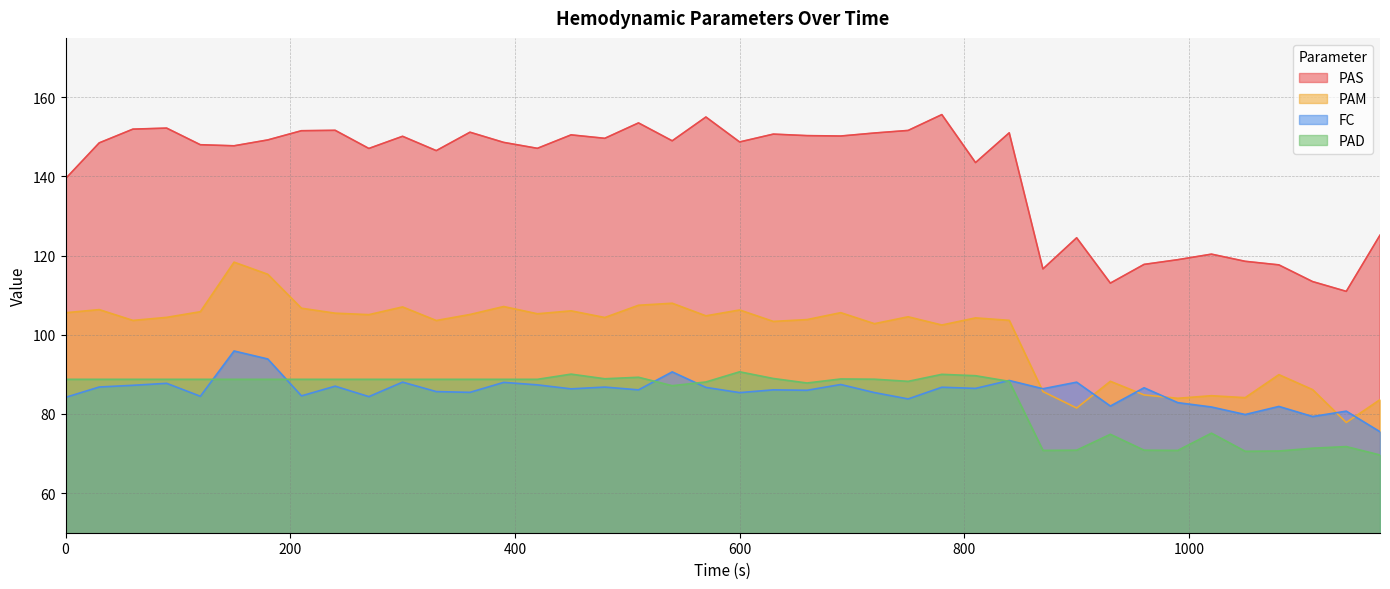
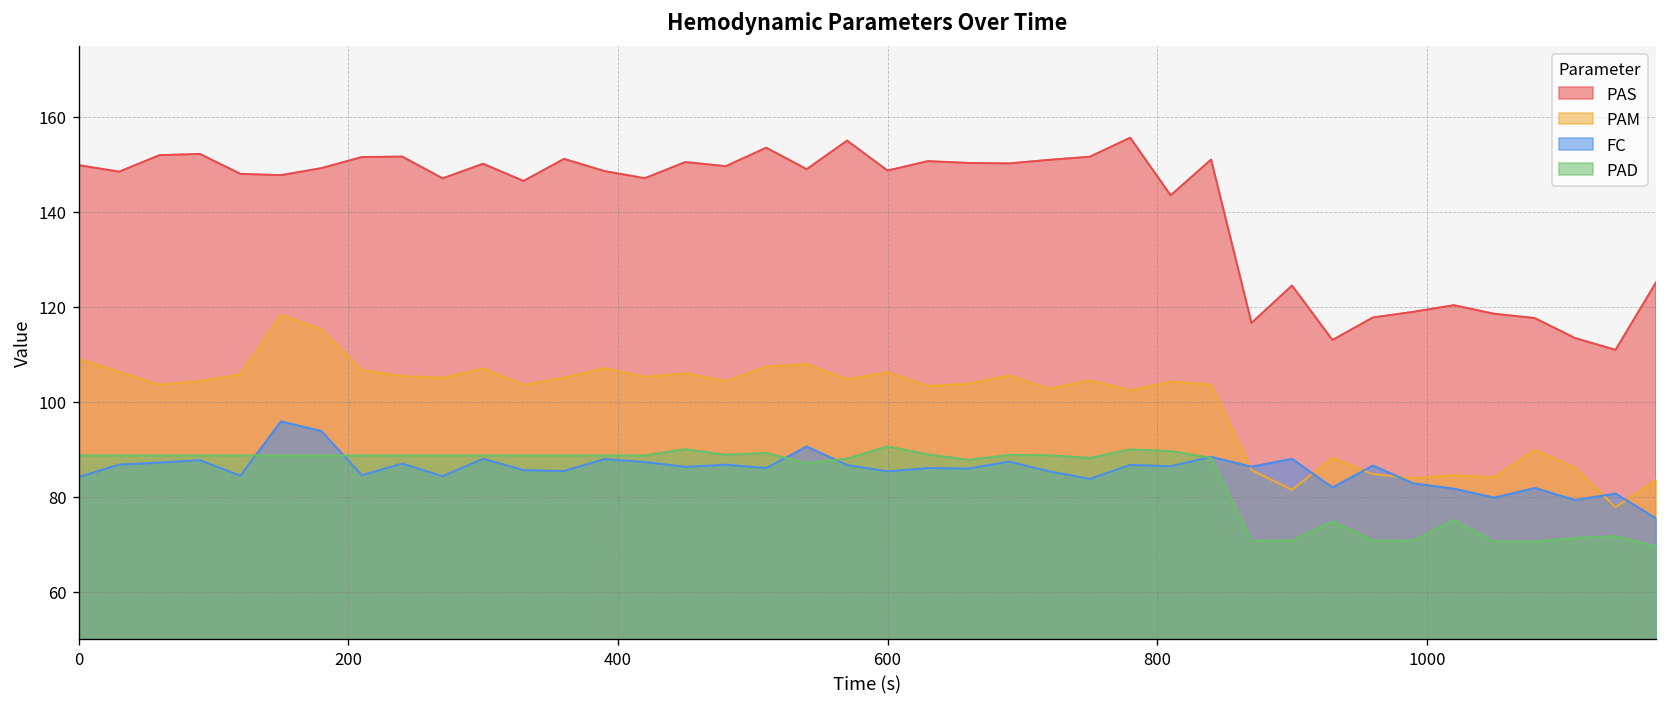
  {
    "PAS": {
-     "0": 139,
+     "0": 150,
      "600": 149
    },
    "PAM": {
-     "0": 106,
+     "0": 109,
      "600": 106
    },
    "FC": {
      "0": 84,
      "600": 85
    },
    "PAD": {
      "0": 89,
      "600": 91
    }
  }
